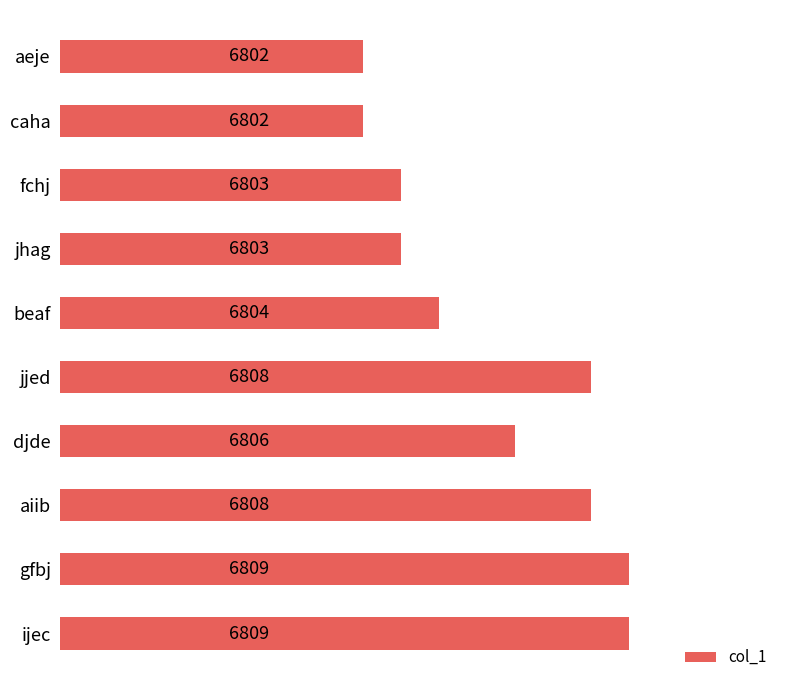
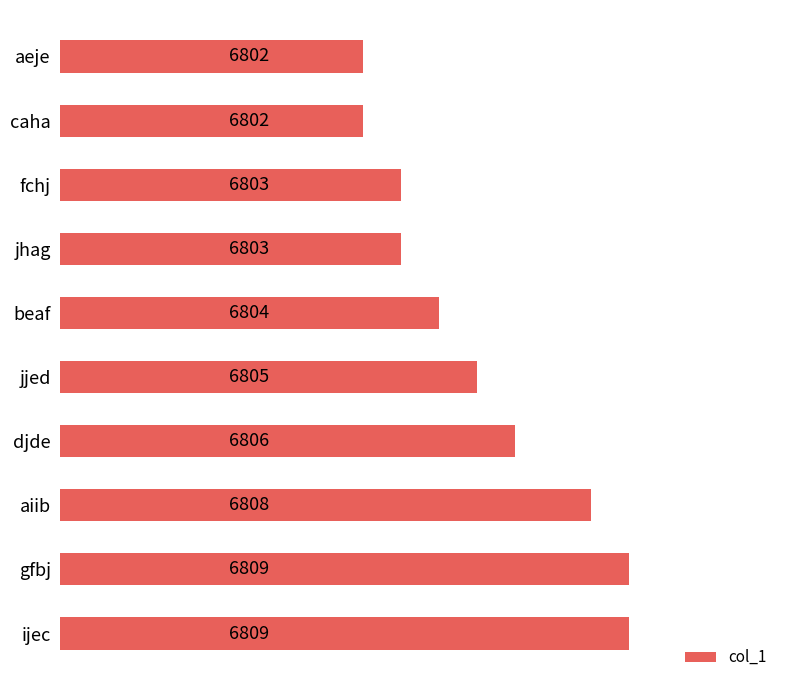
  {
    "aeje": 6802,
    "caha": 6802,
    "fchj": 6803,
    "jhag": 6803,
    "beaf": 6804,
-   "jjed": 6808,
+   "jjed": 6805,
    "djde": 6806,
    "aiib": 6808,
    "gfbj": 6809,
    "ijec": 6809
  }
